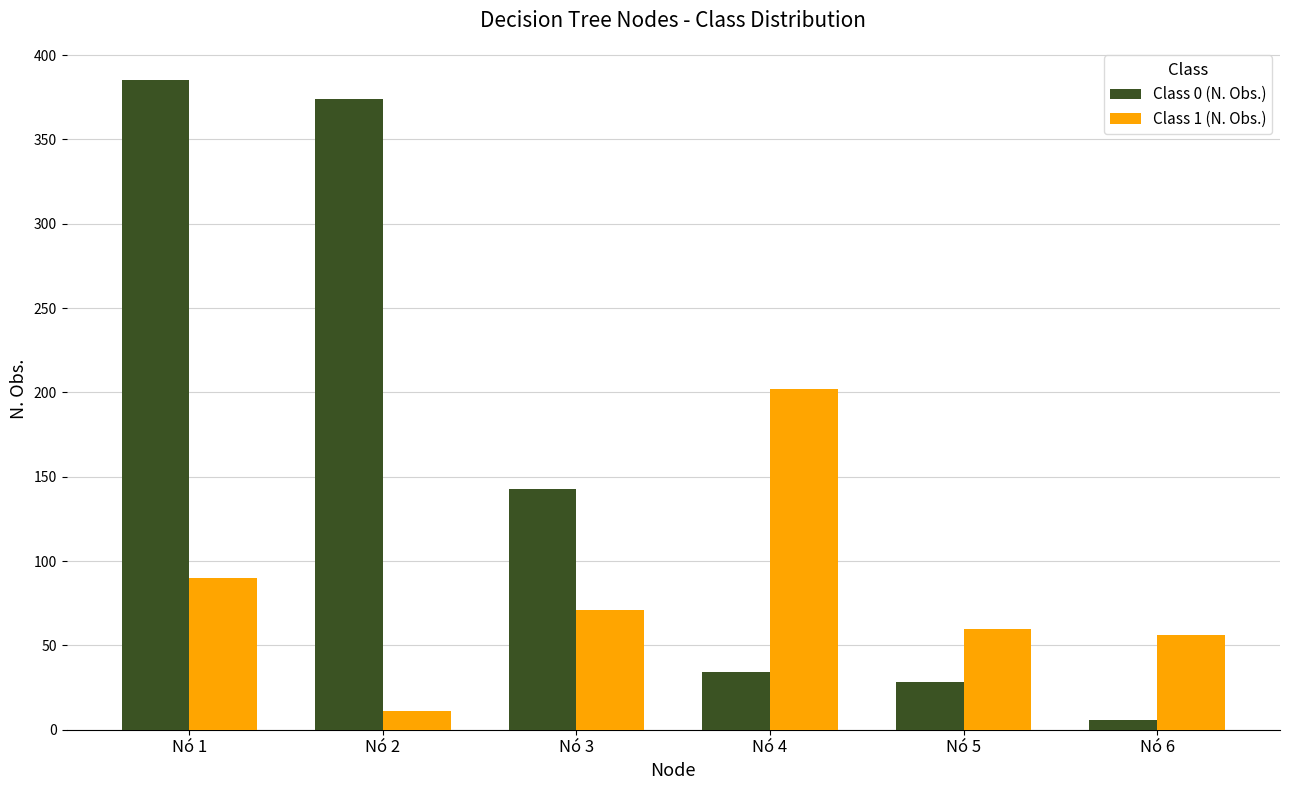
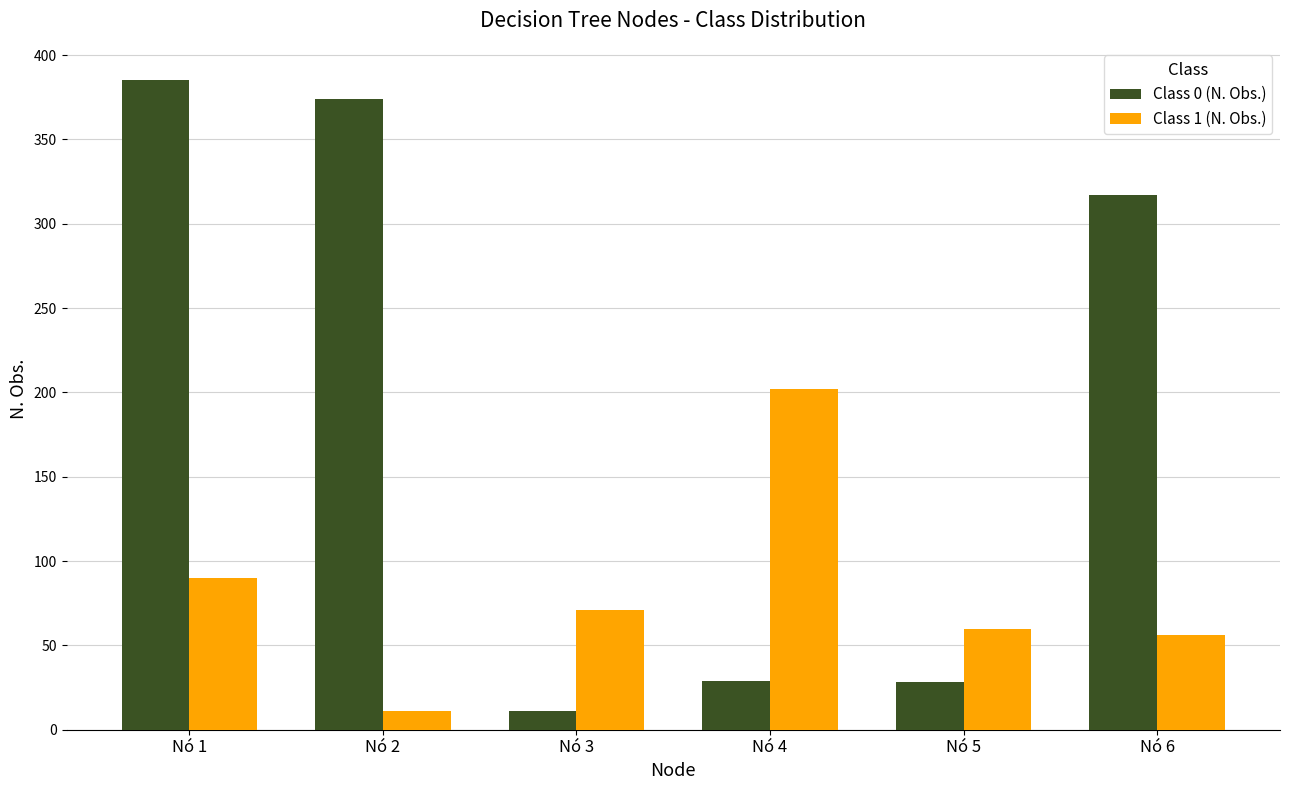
  {
    "Class 0 (N. Obs.)": {
      "Nó 1": 385,
      "Nó 2": 374,
-     "Nó 3": 143,
-     "Nó 4": 34,
+     "Nó 3": 11,
+     "Nó 4": 29,
      "Nó 5": 28,
-     "Nó 6": 6
+     "Nó 6": 317
    },
    "Class 1 (N. Obs.)": {
      "Nó 1": 90,
      "Nó 2": 11,
      "Nó 3": 71,
      "Nó 4": 202,
      "Nó 5": 60,
      "Nó 6": 56
    }
  }
